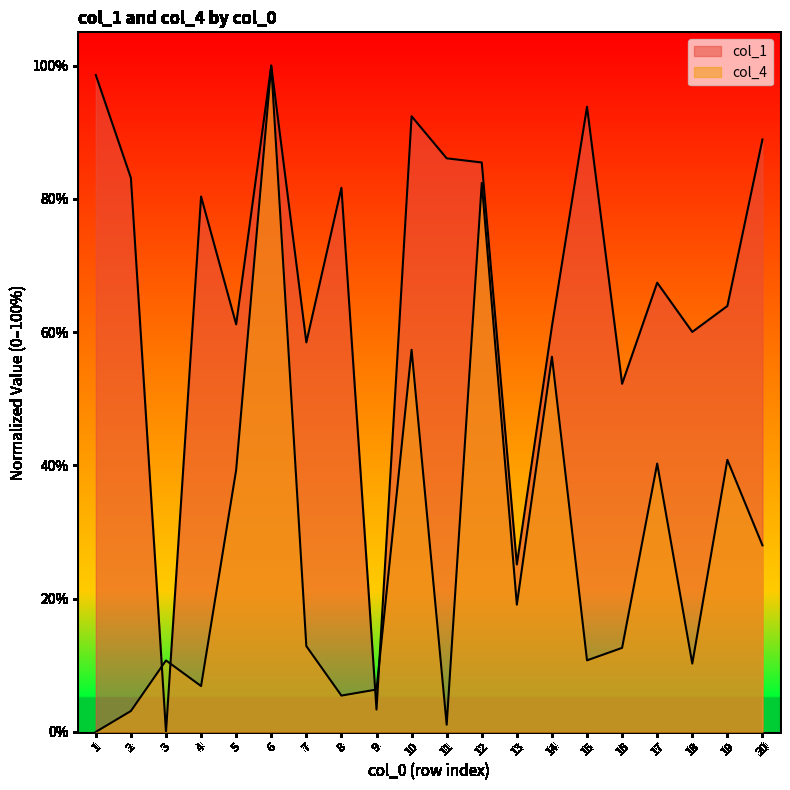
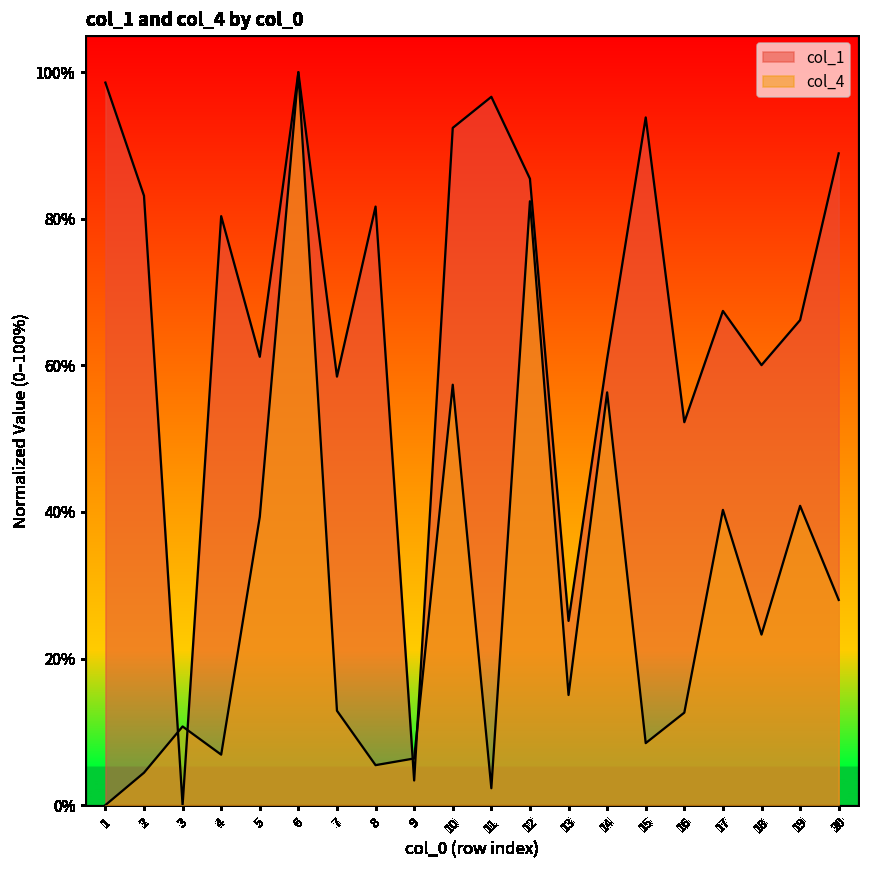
  {
    "col_1": {
      "1": "99%",
      "2": "83%",
      "3": "0%",
      "4": "80%",
      "5": "61%",
      "7": "58%",
      "8": "82%",
      "9": "3%",
      "10": "92%",
-     "11": "86%",
+     "11": "97%",
      "12": "85%",
      "13": "25%",
      "14": "61%",
      "15": "94%",
      "16": "52%",
      "17": "67%",
      "18": "60%",
-     "19": "64%",
+     "19": "66%",
      "20": "89%"
    },
    "col_4": {
      "1": "0%",
-     "2": "3%",
+     "2": "4%",
      "3": "11%",
      "4": "7%",
      "5": "39%",
      "7": "13%",
      "8": "5%",
      "9": "6%",
      "10": "57%",
-     "11": "1%",
+     "11": "2%",
      "12": "82%",
-     "13": "19%",
+     "13": "15%",
      "14": "56%",
-     "15": "11%",
+     "15": "8%",
      "16": "13%",
      "17": "40%",
-     "18": "10%",
+     "18": "23%",
      "19": "41%",
      "20": "28%"
    }
  }
